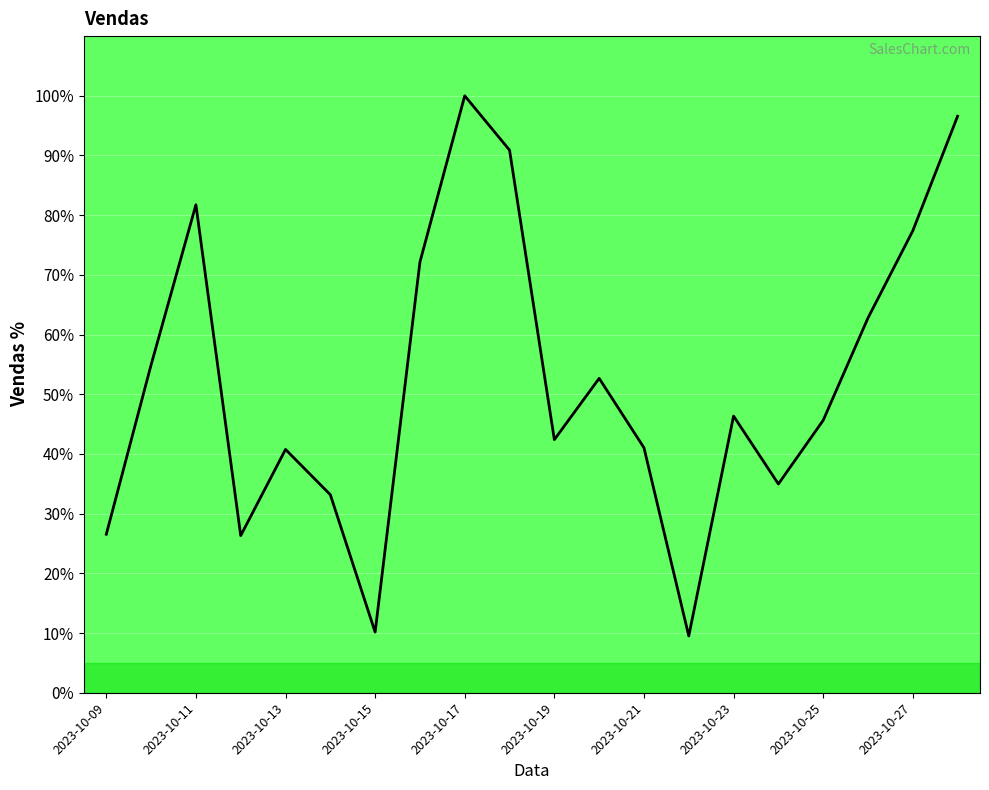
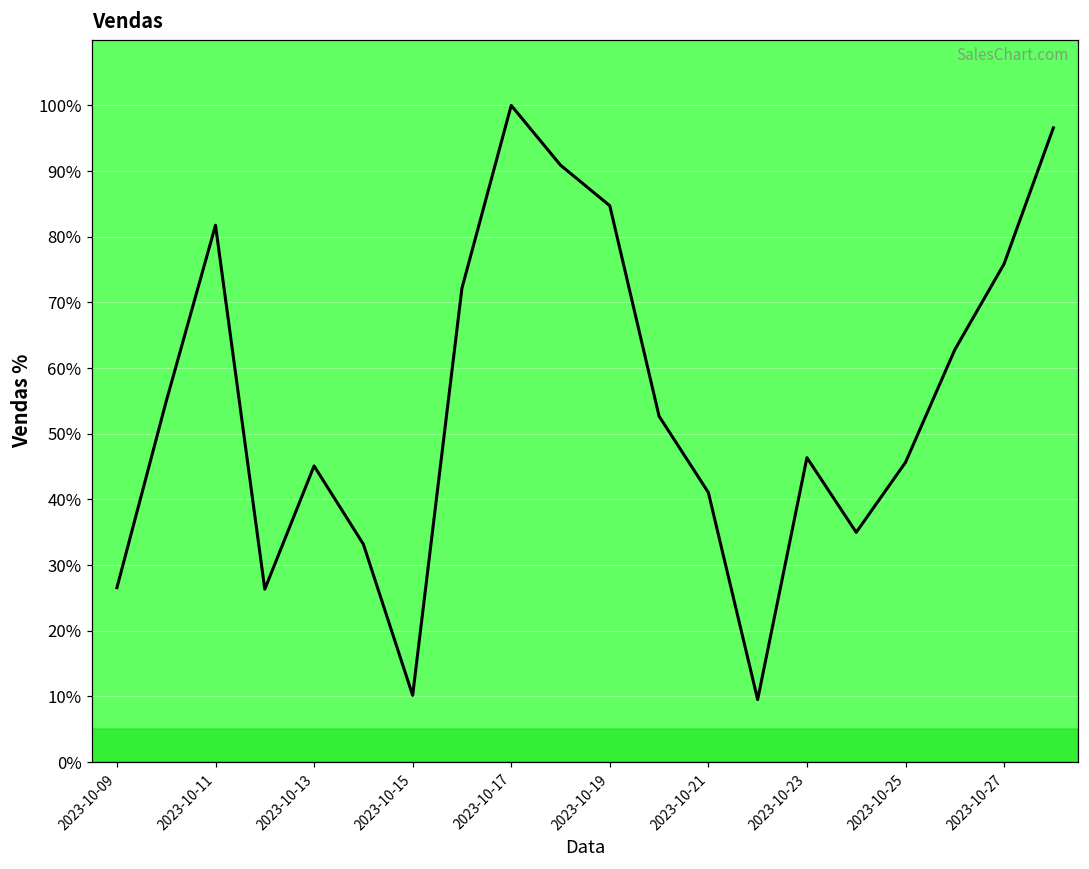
  {
    "2023-10-09": "27%",
    "2023-10-11": "82%",
-   "2023-10-13": "41%",
+   "2023-10-13": "45%",
    "2023-10-15": "10%",
    "2023-10-17": "100%",
-   "2023-10-19": "42%",
+   "2023-10-19": "85%",
    "2023-10-21": "41%",
    "2023-10-23": "46%",
    "2023-10-25": "46%",
-   "2023-10-27": "77%"
+   "2023-10-27": "76%"
  }
